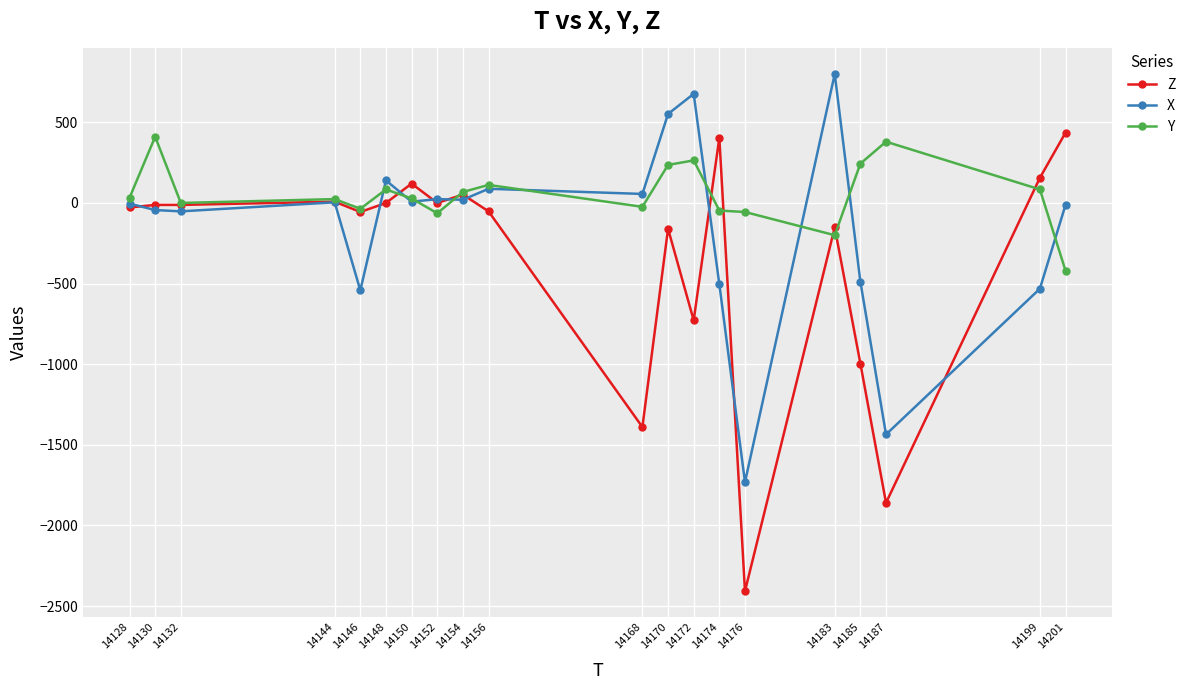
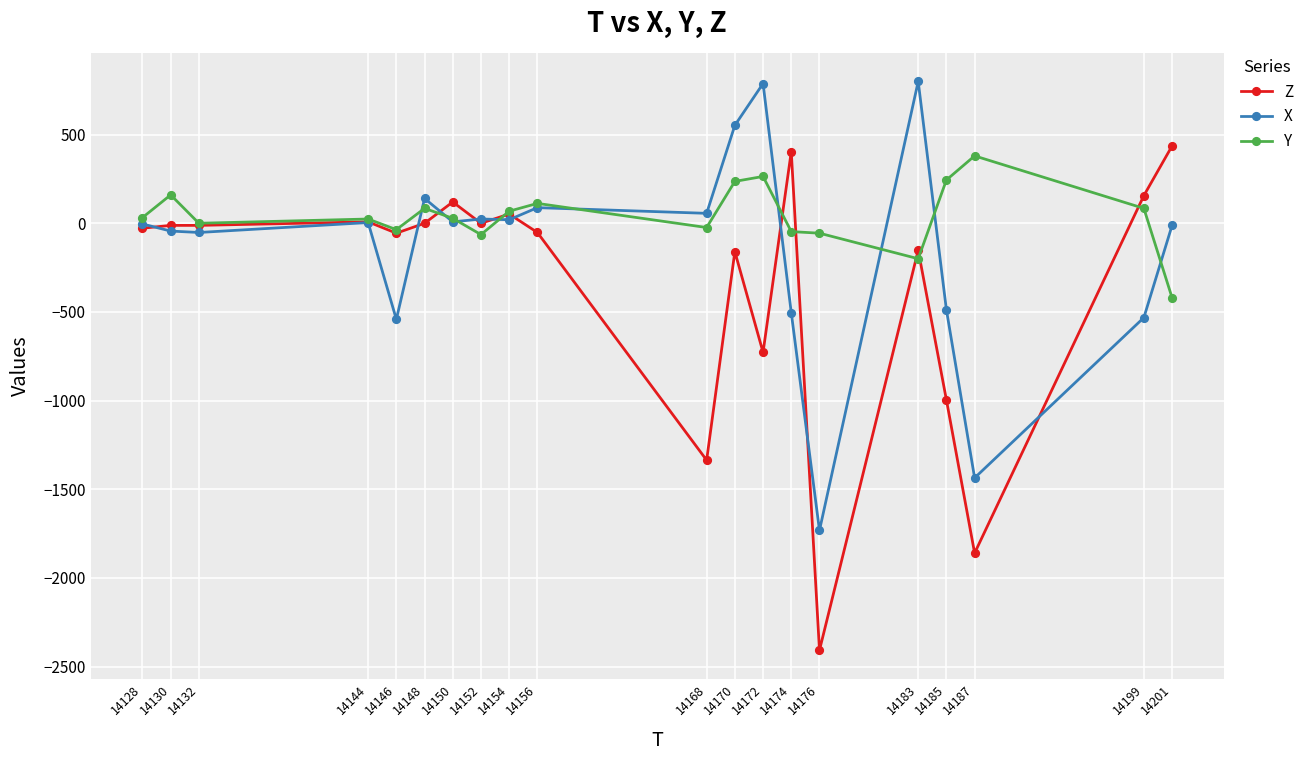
  {
    "Z": {
      "14128": -30,
      "14130": -10,
      "14146": -60,
      "14148": 0,
      "14150": 120,
      "14152": 0,
      "14154": 50,
      "14156": -50,
-     "14168": -1390,
+     "14168": -1340,
      "14170": -160,
      "14172": -730,
      "14174": 400,
      "14176": -2410,
      "14183": -150,
      "14185": -1000,
      "14187": -1860,
      "14199": 160,
      "14201": 440
    },
    "X": {
      "14128": 0,
      "14130": -40,
      "14132": -50,
      "14146": -540,
      "14148": 140,
      "14150": 10,
      "14152": 20,
      "14154": 20,
      "14156": 90,
      "14168": 60,
      "14170": 550,
-     "14172": 680,
+     "14172": 790,
      "14174": -500,
      "14176": -1730,
      "14183": 800,
      "14185": -490,
      "14187": -1440,
      "14199": -530,
      "14201": -10
    },
    "Y": {
      "14128": 30,
-     "14130": 410,
+     "14130": 160,
      "14144": 20,
      "14146": -40,
      "14148": 80,
      "14150": 30,
      "14152": -60,
      "14154": 70,
      "14156": 110,
      "14168": -20,
      "14170": 240,
      "14172": 260,
      "14174": -50,
      "14176": -60,
      "14183": -200,
      "14185": 240,
      "14187": 380,
      "14199": 80,
      "14201": -420
    }
  }
